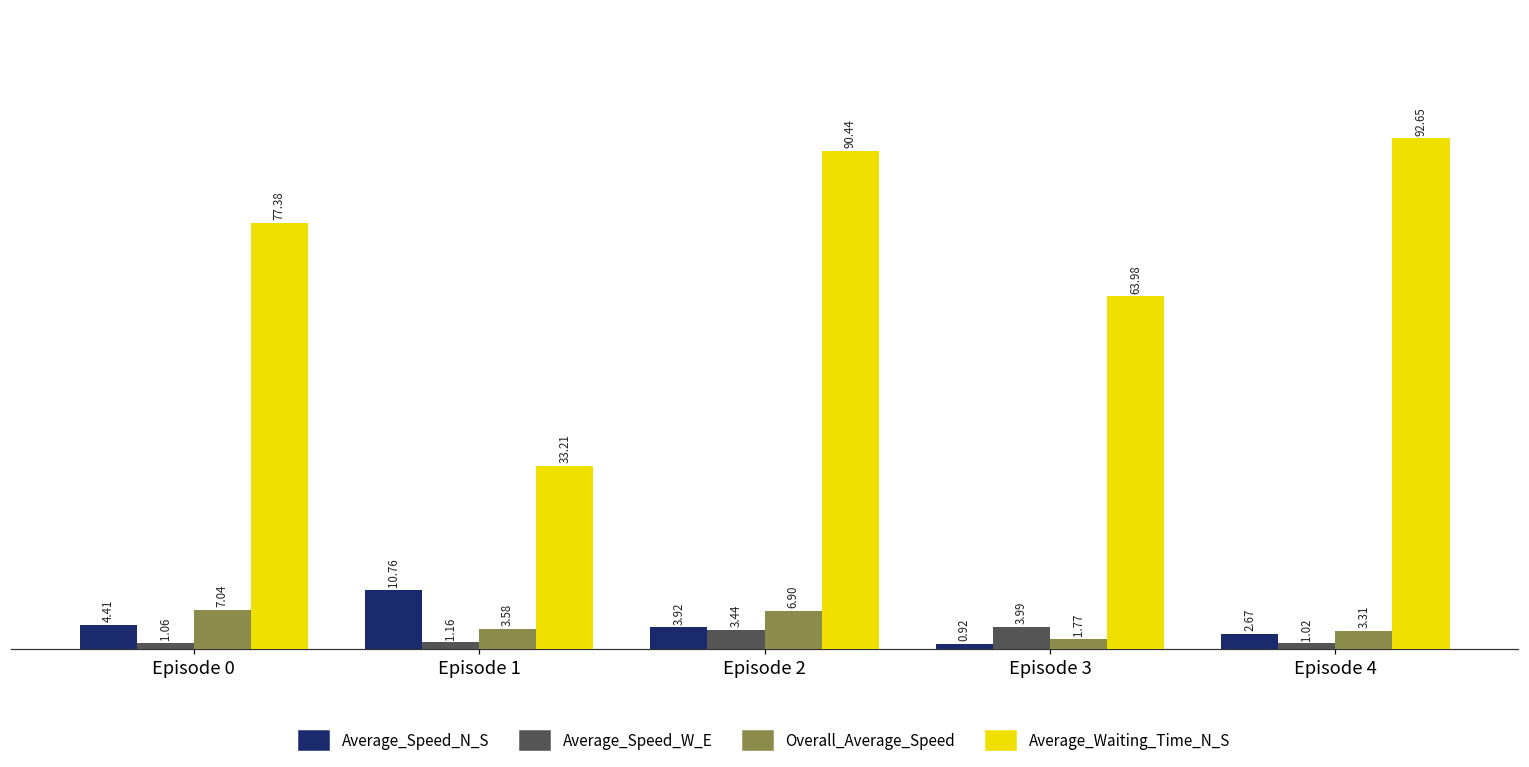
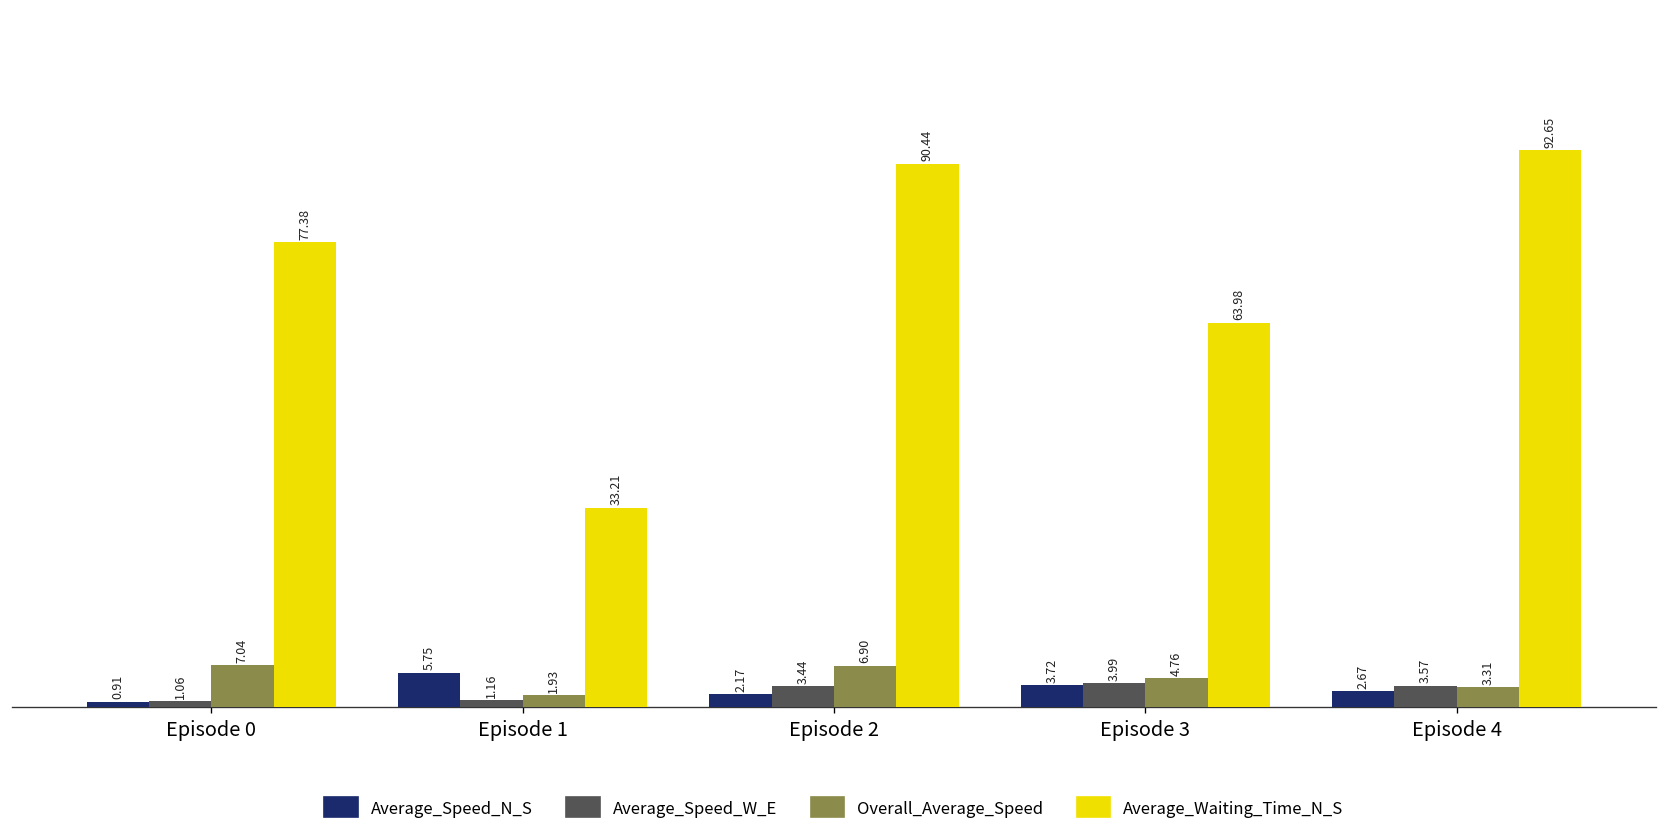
  {
    "Average_Speed_N_S": {
-     "Episode 0": 4.41,
-     "Episode 1": 10.76,
-     "Episode 2": 3.92,
-     "Episode 3": 0.92,
+     "Episode 0": 0.91,
+     "Episode 1": 5.75,
+     "Episode 2": 2.17,
+     "Episode 3": 3.72,
      "Episode 4": 2.67
    },
    "Average_Speed_W_E": {
      "Episode 0": 1.06,
      "Episode 1": 1.16,
      "Episode 2": 3.44,
      "Episode 3": 3.99,
-     "Episode 4": 1.02
+     "Episode 4": 3.57
    },
    "Overall_Average_Speed": {
      "Episode 0": 7.04,
-     "Episode 1": 3.58,
+     "Episode 1": 1.93,
      "Episode 2": 6.90,
-     "Episode 3": 1.77,
+     "Episode 3": 4.76,
      "Episode 4": 3.31
    },
    "Average_Waiting_Time_N_S": {
      "Episode 0": 77.38,
      "Episode 1": 33.21,
      "Episode 2": 90.44,
      "Episode 3": 63.98,
      "Episode 4": 92.65
    }
  }
